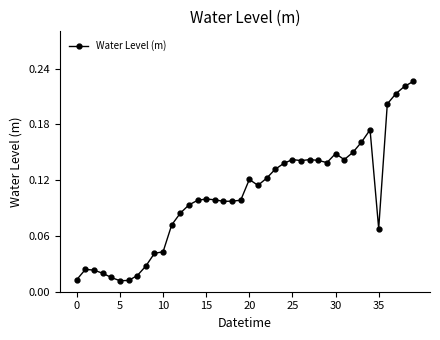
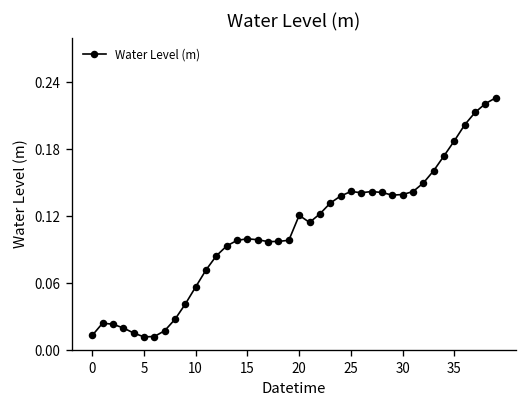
  {
    "0": 0.01,
    "5": 0.01,
-   "10": 0.04,
+   "10": 0.06,
    "15": 0.10,
    "20": 0.12,
    "25": 0.14,
-   "30": 0.15,
-   "35": 0.07
+   "30": 0.14,
+   "35": 0.19
  }
